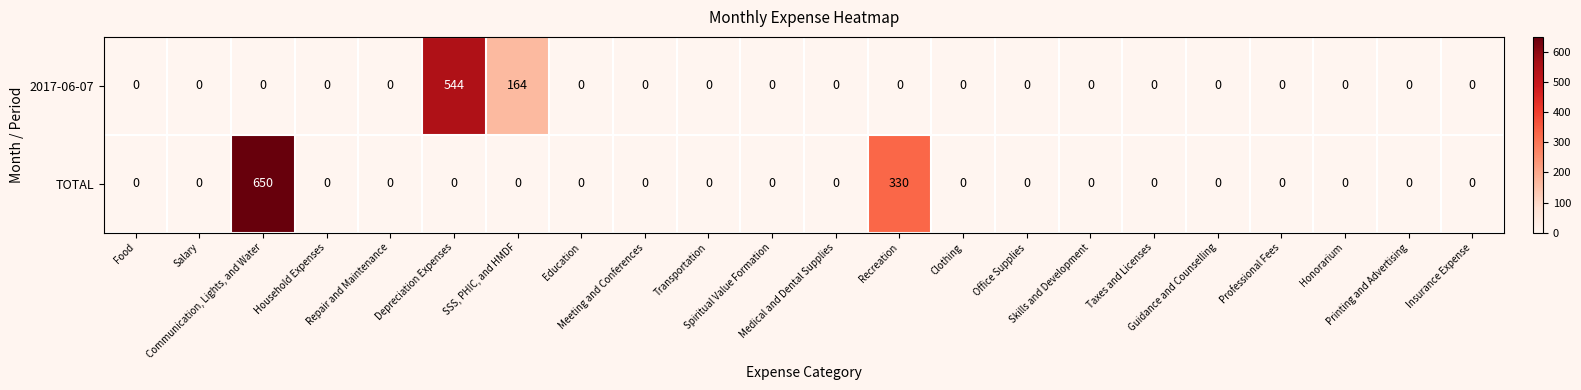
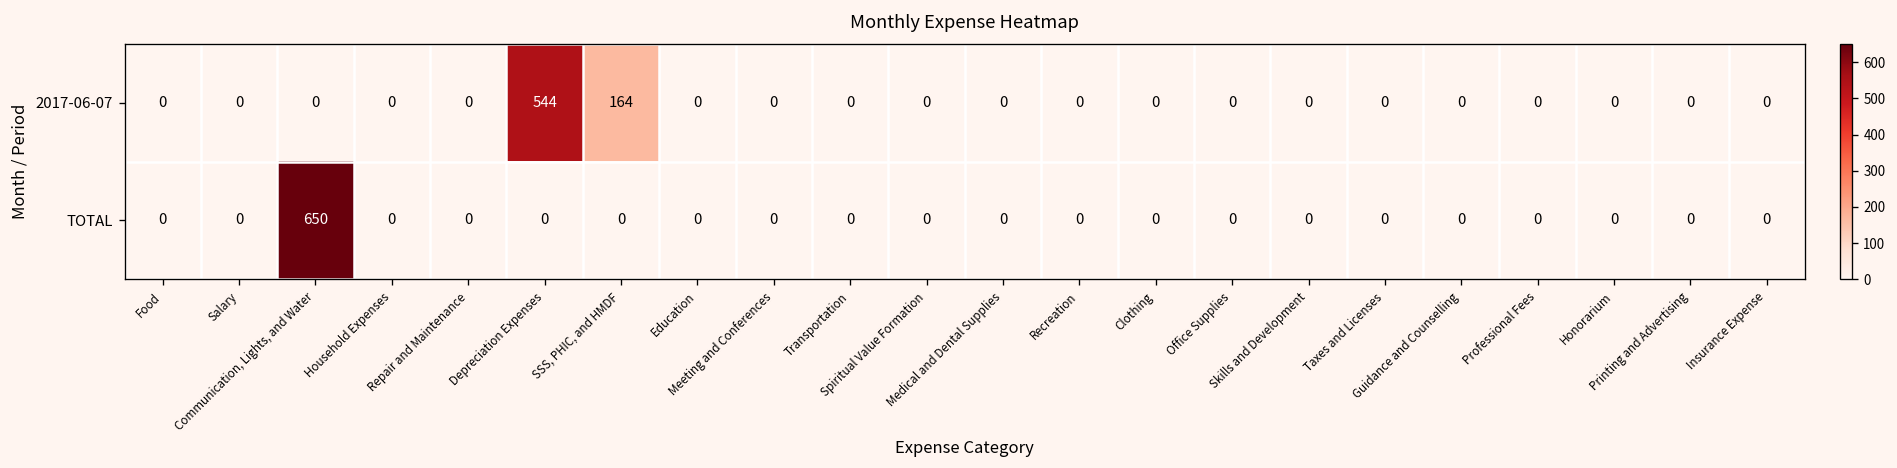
  {
    "2017-06-07": {
      "Food": 0,
      "Salary": 0,
      "Communication, Lights, and Water": 0,
      "Household Expenses": 0,
      "Repair and Maintenance": 0,
      "Depreciation Expenses": 544,
      "SSS, PHIC, and HMDF": 164,
      "Education": 0,
      "Meeting and Conferences": 0,
      "Transportation": 0,
      "Spiritual Value Formation": 0,
      "Medical and Dental Supplies": 0,
      "Recreation": 0,
      "Clothing": 0,
      "Office Supplies": 0,
      "Skills and Development": 0,
      "Taxes and Licenses": 0,
      "Guidance and Counselling": 0,
      "Professional Fees": 0,
      "Honorarium": 0,
      "Printing and Advertising": 0,
      "Insurance Expense": 0
    },
    "TOTAL": {
      "Food": 0,
      "Salary": 0,
      "Communication, Lights, and Water": 650,
      "Household Expenses": 0,
      "Repair and Maintenance": 0,
      "Depreciation Expenses": 0,
      "SSS, PHIC, and HMDF": 0,
      "Education": 0,
      "Meeting and Conferences": 0,
      "Transportation": 0,
      "Spiritual Value Formation": 0,
      "Medical and Dental Supplies": 0,
-     "Recreation": 330,
+     "Recreation": 0,
      "Clothing": 0,
      "Office Supplies": 0,
      "Skills and Development": 0,
      "Taxes and Licenses": 0,
      "Guidance and Counselling": 0,
      "Professional Fees": 0,
      "Honorarium": 0,
      "Printing and Advertising": 0,
      "Insurance Expense": 0
    }
  }
